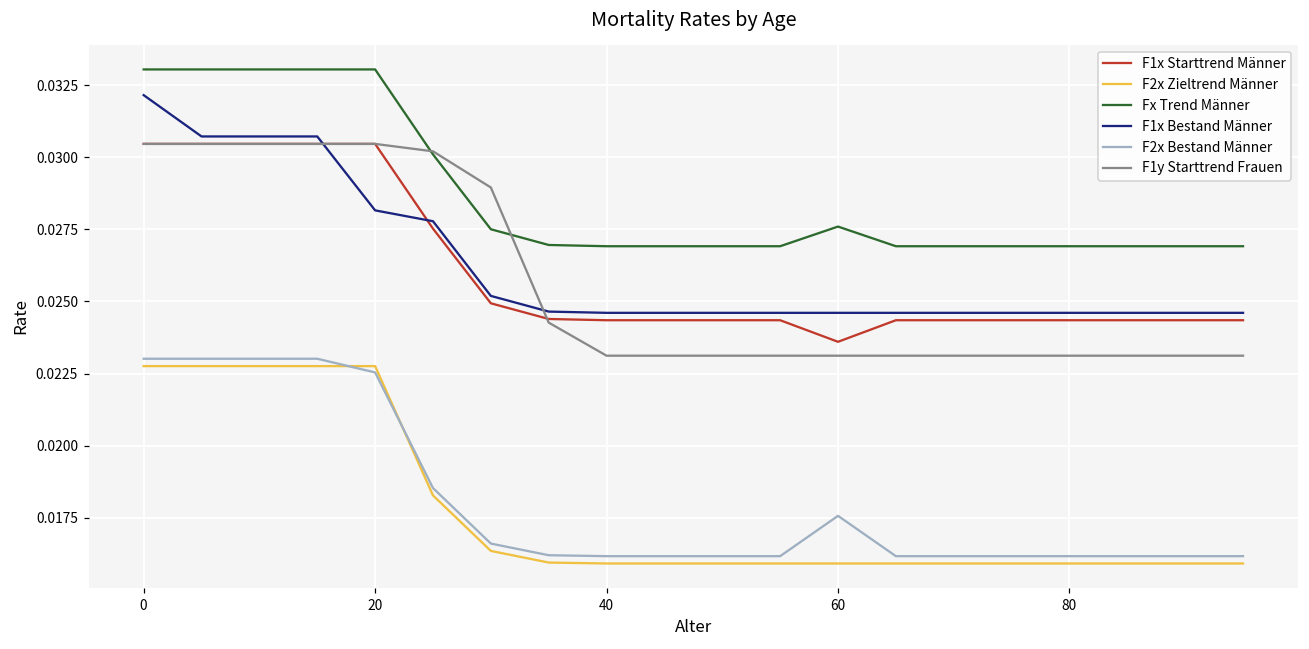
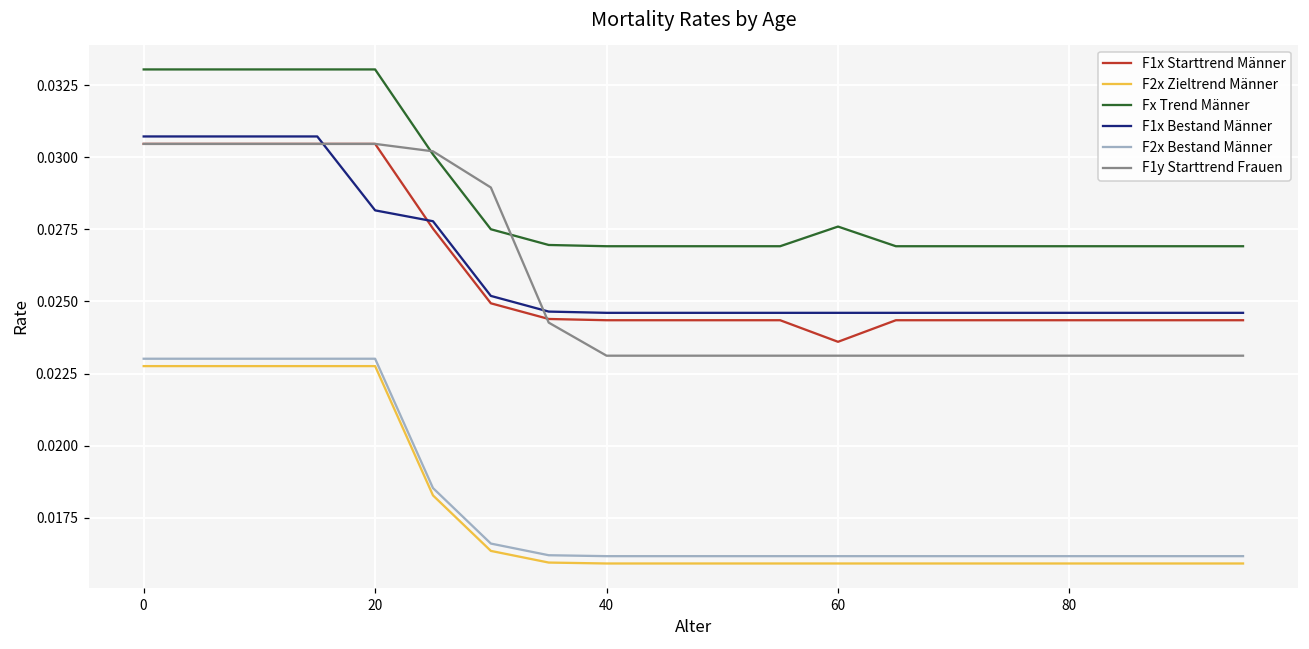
  {
    "F1x Starttrend Männer": {
      "40": 0.0243,
      "60": 0.0236,
      "80": 0.0243
    },
    "F2x Zieltrend Männer": {
      "0": 0.0228,
      "20": 0.0228,
      "40": 0.0159,
      "60": 0.0159,
      "80": 0.0159
    },
    "Fx Trend Männer": {
      "0": 0.0330,
      "20": 0.0330,
      "40": 0.0269,
      "60": 0.0276,
      "80": 0.0269
    },
    "F1x Bestand Männer": {
-     "0": 0.0321,
+     "0": 0.0307,
      "20": 0.0282,
      "40": 0.0246,
      "60": 0.0246,
      "80": 0.0246
    },
    "F2x Bestand Männer": {
      "0": 0.0230,
-     "20": 0.0225,
+     "20": 0.0230,
      "40": 0.0162,
-     "60": 0.0176,
+     "60": 0.0162,
      "80": 0.0162
    },
    "F1y Starttrend Frauen": {
      "40": 0.0231,
      "60": 0.0231,
      "80": 0.0231
    }
  }
